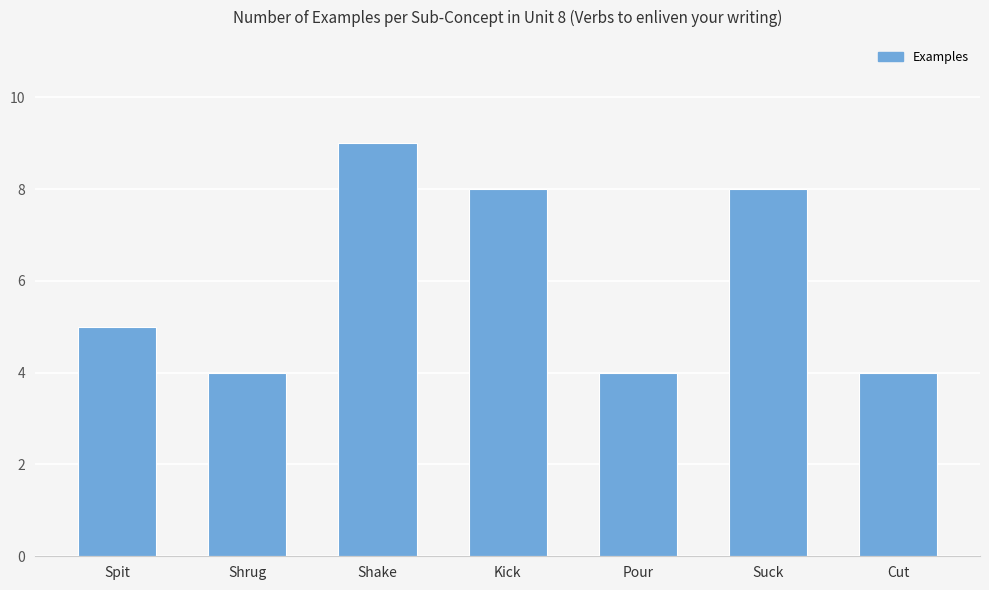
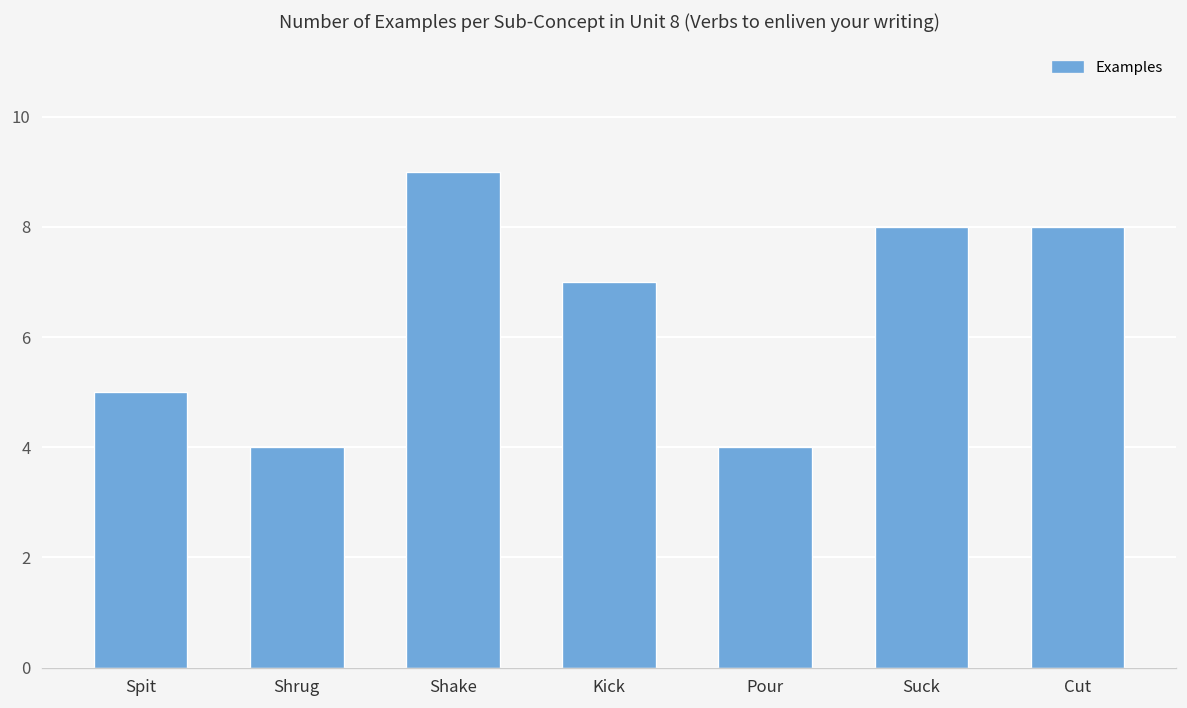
  {
    "Spit": 5,
    "Shrug": 4,
    "Shake": 9,
-   "Kick": 8,
+   "Kick": 7,
    "Pour": 4,
    "Suck": 8,
-   "Cut": 4
+   "Cut": 8
  }
